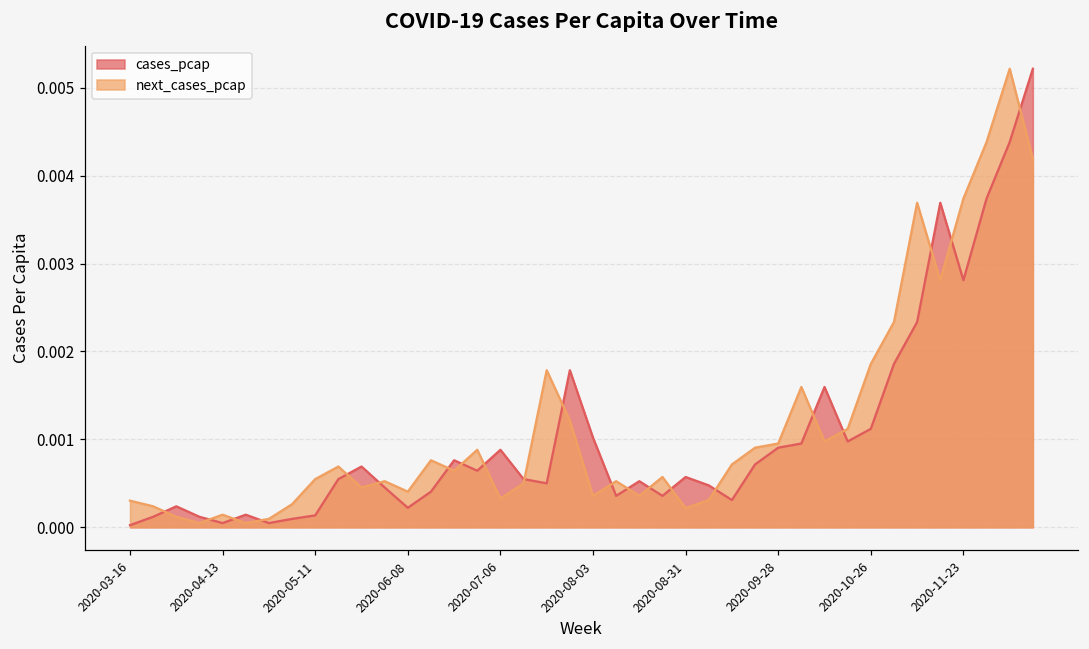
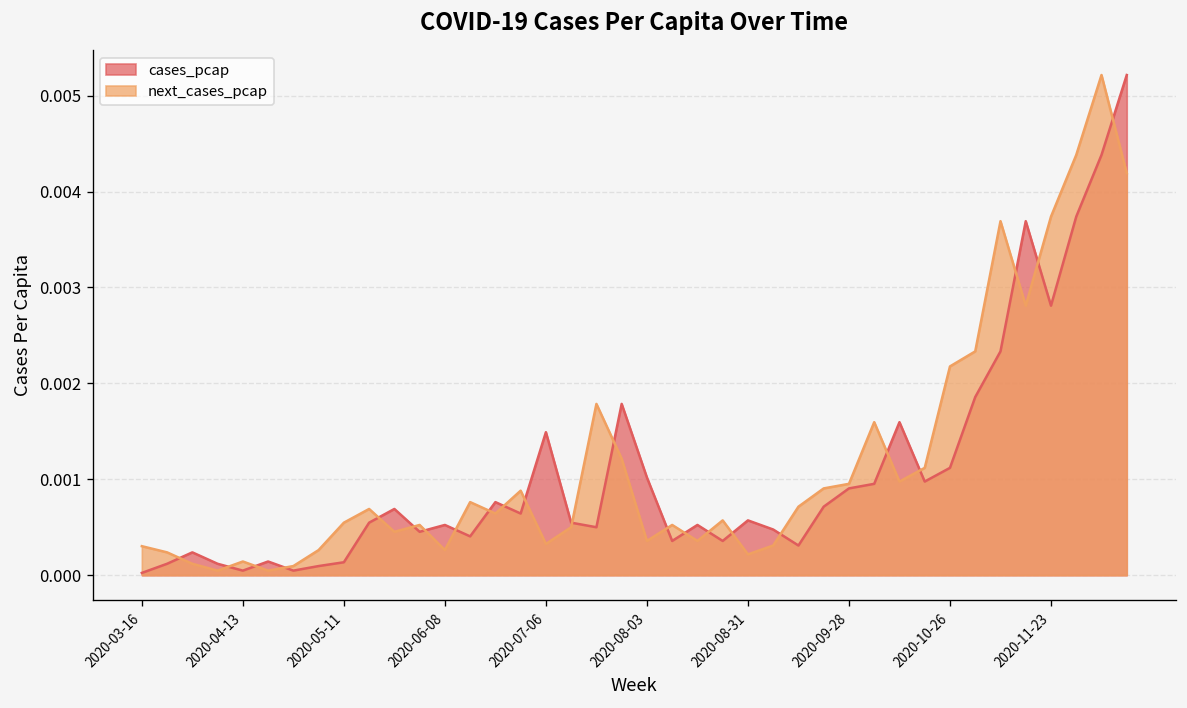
  {
    "cases_pcap": {
      "2020-03-16": 0.0000,
      "2020-04-13": 0.0000,
      "2020-05-11": 0.0001,
-     "2020-06-08": 0.0002,
-     "2020-07-06": 0.0009,
+     "2020-06-08": 0.0005,
+     "2020-07-06": 0.0015,
      "2020-08-03": 0.0010,
      "2020-08-31": 0.0006,
      "2020-09-28": 0.0009,
      "2020-10-26": 0.0011,
      "2020-11-23": 0.0028
    },
    "next_cases_pcap": {
      "2020-03-16": 0.0003,
      "2020-04-13": 0.0001,
      "2020-05-11": 0.0005,
-     "2020-06-08": 0.0004,
+     "2020-06-08": 0.0003,
      "2020-07-06": 0.0003,
      "2020-08-03": 0.0004,
      "2020-08-31": 0.0002,
      "2020-09-28": 0.0010,
-     "2020-10-26": 0.0019,
+     "2020-10-26": 0.0022,
      "2020-11-23": 0.0037
    }
  }
